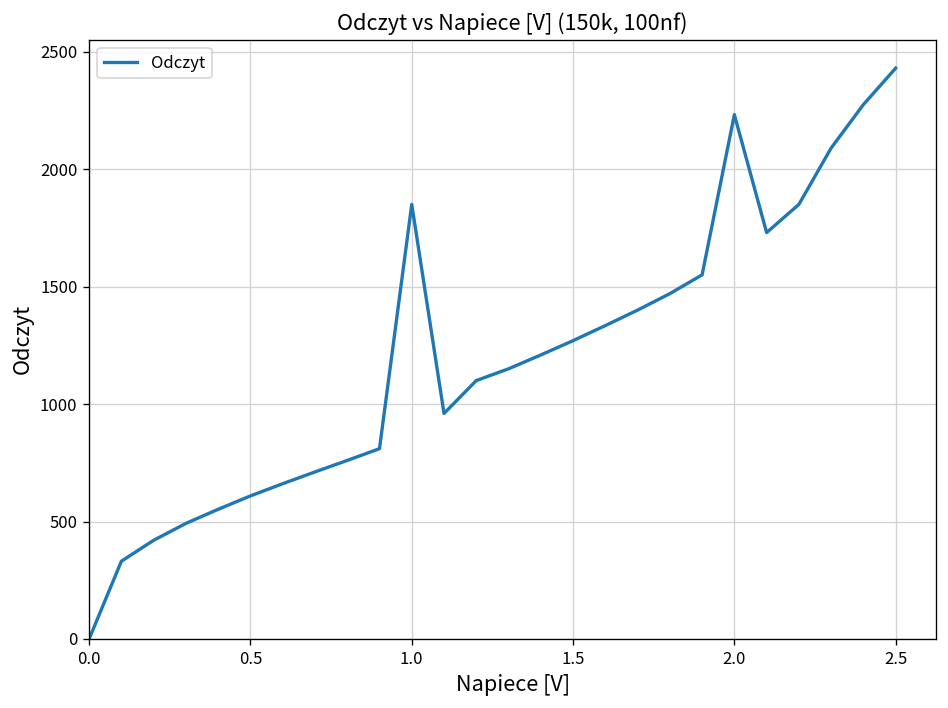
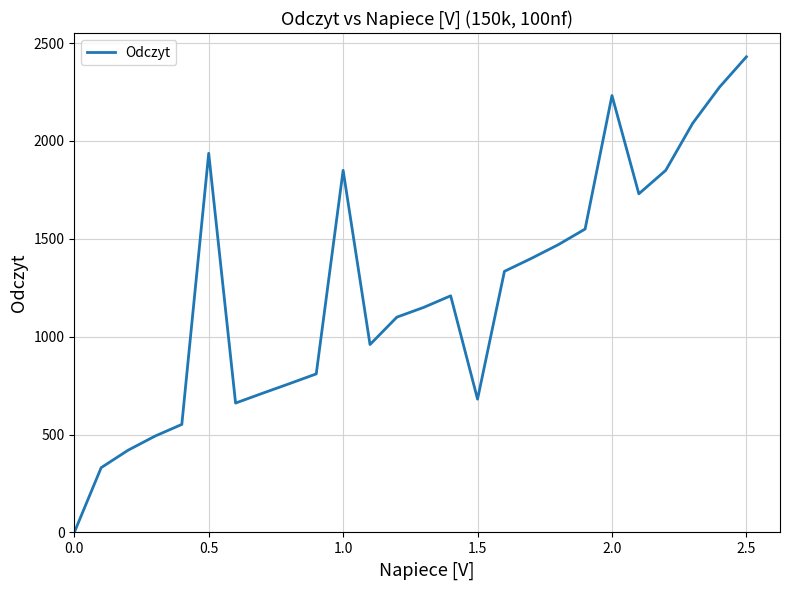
  {
    "0.0": 0,
-   "0.5": 610,
+   "0.5": 1940,
    "1.0": 1850,
-   "1.5": 1270,
+   "1.5": 680,
    "2.0": 2230,
    "2.5": 2430
  }
